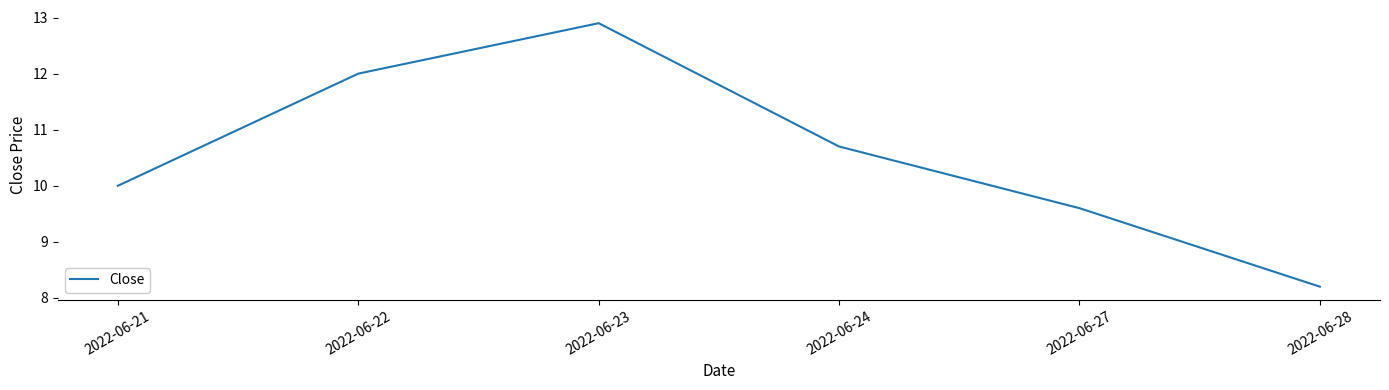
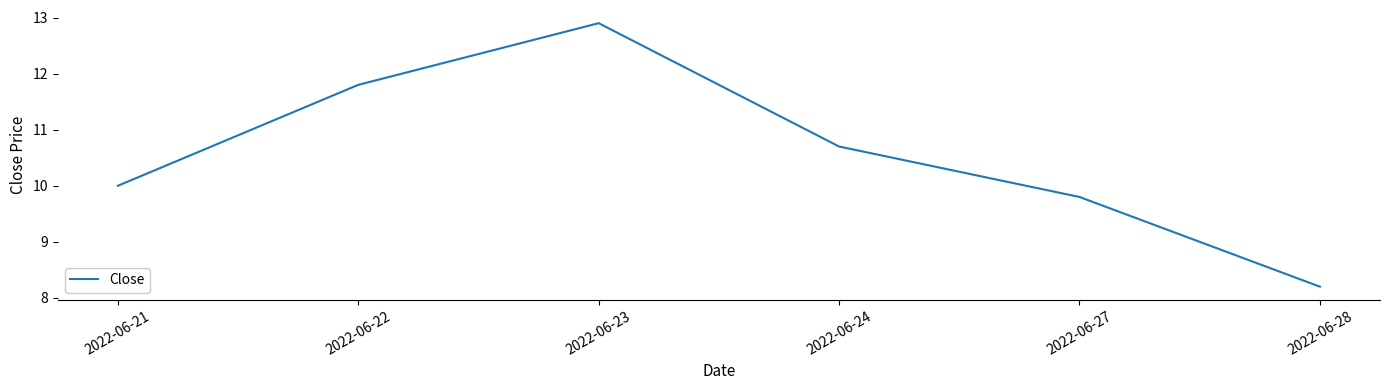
  {
    "2022-06-21": 10.0,
-   "2022-06-22": 12.0,
+   "2022-06-22": 11.8,
    "2022-06-23": 12.9,
    "2022-06-24": 10.7,
-   "2022-06-27": 9.6,
+   "2022-06-27": 9.8,
    "2022-06-28": 8.2
  }
